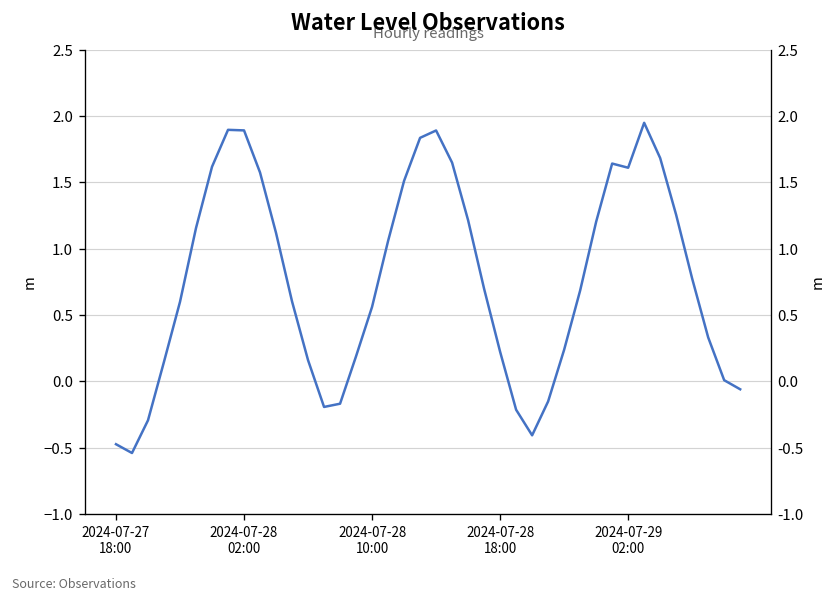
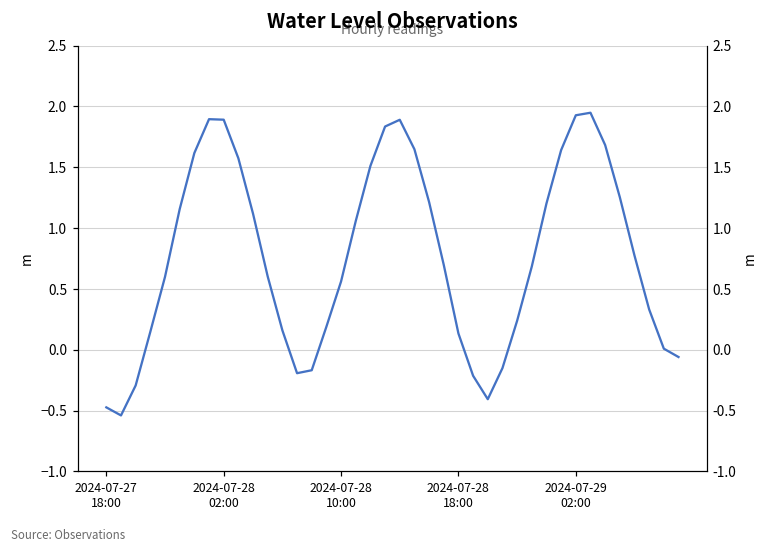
  {
    "2024-07-27 18:00": -0.47,
    "2024-07-28 02:00": 1.89,
    "2024-07-28 10:00": 0.56,
-   "2024-07-28 18:00": 0.22,
-   "2024-07-29 02:00": 1.61
+   "2024-07-28 18:00": 0.13,
+   "2024-07-29 02:00": 1.93
  }
